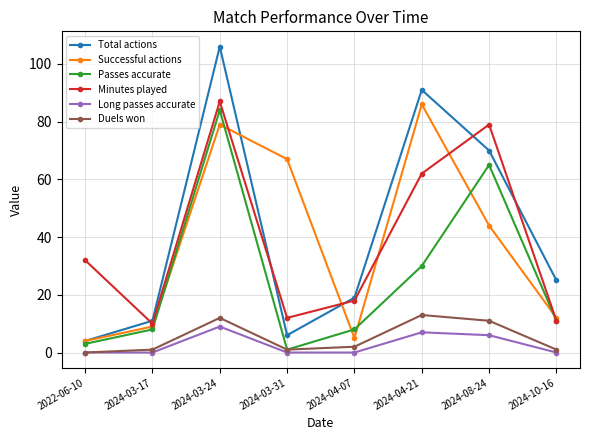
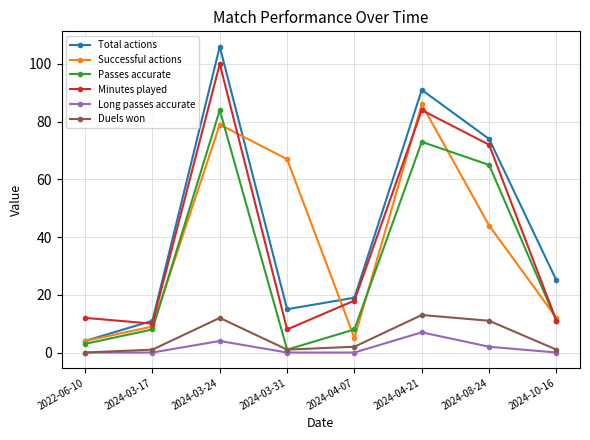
  {
    "Total actions": {
      "2024-03-17": 11,
      "2024-03-24": 106,
-     "2024-03-31": 6,
+     "2024-03-31": 15,
      "2024-04-07": 19,
      "2024-04-21": 91,
-     "2024-08-24": 70,
+     "2024-08-24": 74,
      "2024-10-16": 25
    },
    "Successful actions": {
      "2024-03-17": 9,
      "2024-03-24": 79,
      "2024-03-31": 67,
      "2024-04-07": 5,
      "2024-04-21": 86,
      "2024-08-24": 44,
      "2024-10-16": 12
    },
    "Passes accurate": {
      "2022-06-10": 3,
      "2024-03-17": 8,
      "2024-03-24": 84,
      "2024-04-07": 8,
-     "2024-04-21": 30,
+     "2024-04-21": 73,
      "2024-08-24": 65
    },
    "Minutes played": {
-     "2022-06-10": 32,
+     "2022-06-10": 12,
      "2024-03-17": 10,
-     "2024-03-24": 87,
-     "2024-03-31": 12,
+     "2024-03-24": 100,
+     "2024-03-31": 8,
      "2024-04-07": 18,
-     "2024-04-21": 62,
-     "2024-08-24": 79
+     "2024-04-21": 84,
+     "2024-08-24": 72
    },
    "Long passes accurate": {
      "2024-03-17": 0,
-     "2024-03-24": 9,
+     "2024-03-24": 4,
      "2024-03-31": 0,
      "2024-04-07": 0,
      "2024-04-21": 7,
-     "2024-08-24": 6,
+     "2024-08-24": 2,
      "2024-10-16": 0
    },
    "Duels won": {
      "2024-03-17": 1,
      "2024-03-24": 12,
      "2024-04-07": 2,
      "2024-04-21": 13,
      "2024-08-24": 11,
      "2024-10-16": 1
    }
  }
